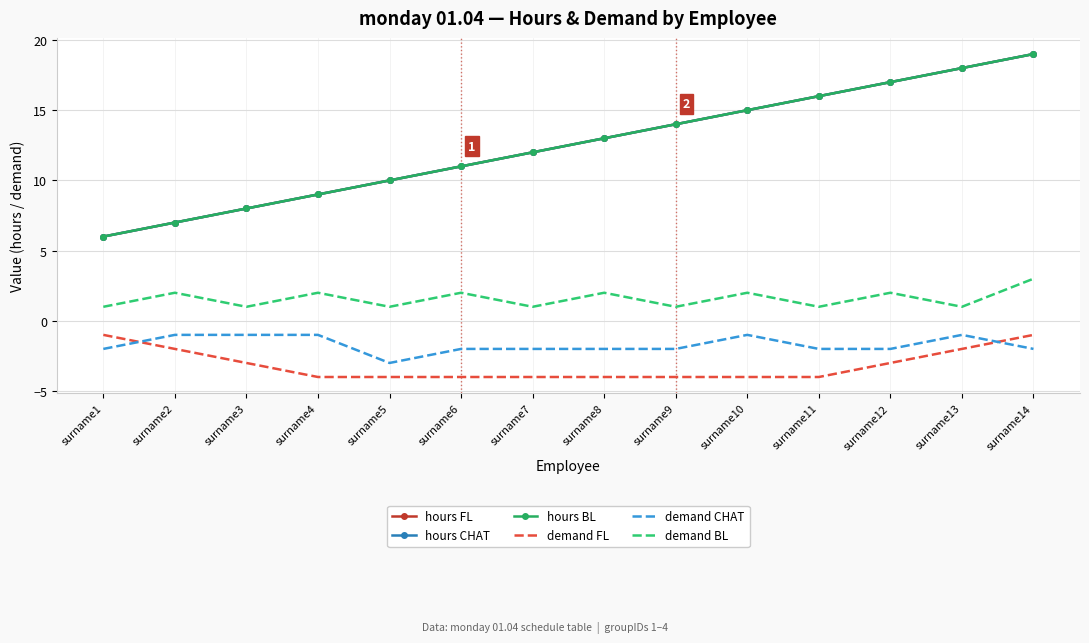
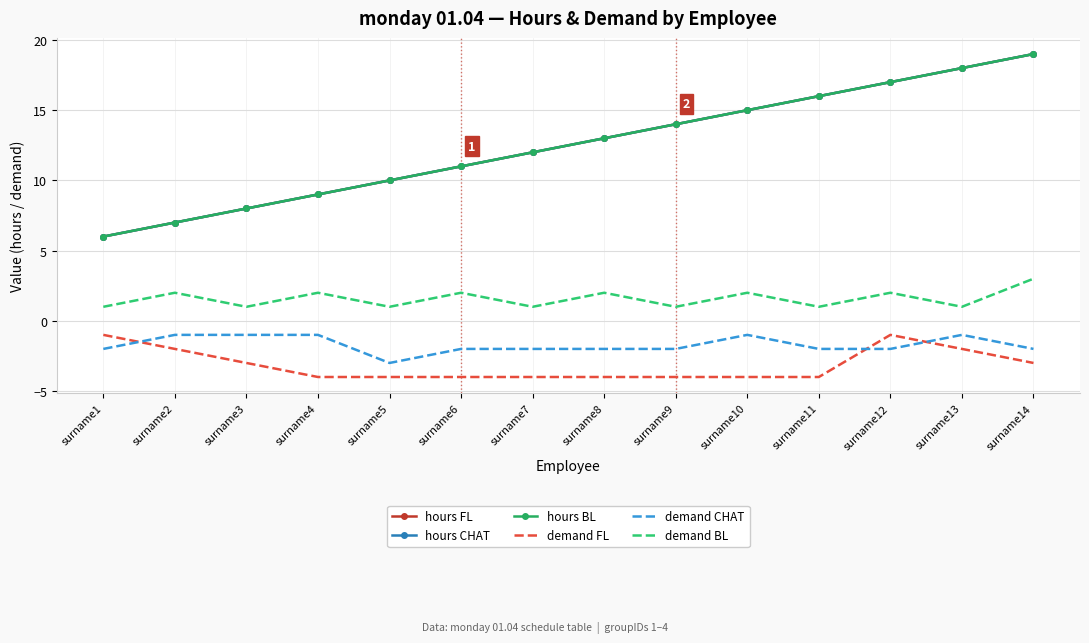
  {
    "demand FL": {
      "surname1": -1,
      "surname2": -2,
      "surname3": -3,
      "surname4": -4,
      "surname5": -4,
      "surname6": -4,
      "surname7": -4,
      "surname8": -4,
      "surname9": -4,
      "surname10": -4,
      "surname11": -4,
-     "surname12": -3,
+     "surname12": -1,
      "surname13": -2,
-     "surname14": -1
+     "surname14": -3
    },
    "demand CHAT": {
      "surname1": -2,
      "surname2": -1,
      "surname3": -1,
      "surname4": -1,
      "surname5": -3,
      "surname6": -2,
      "surname7": -2,
      "surname8": -2,
      "surname9": -2,
      "surname10": -1,
      "surname11": -2,
      "surname12": -2,
      "surname13": -1,
      "surname14": -2
    }
  }
